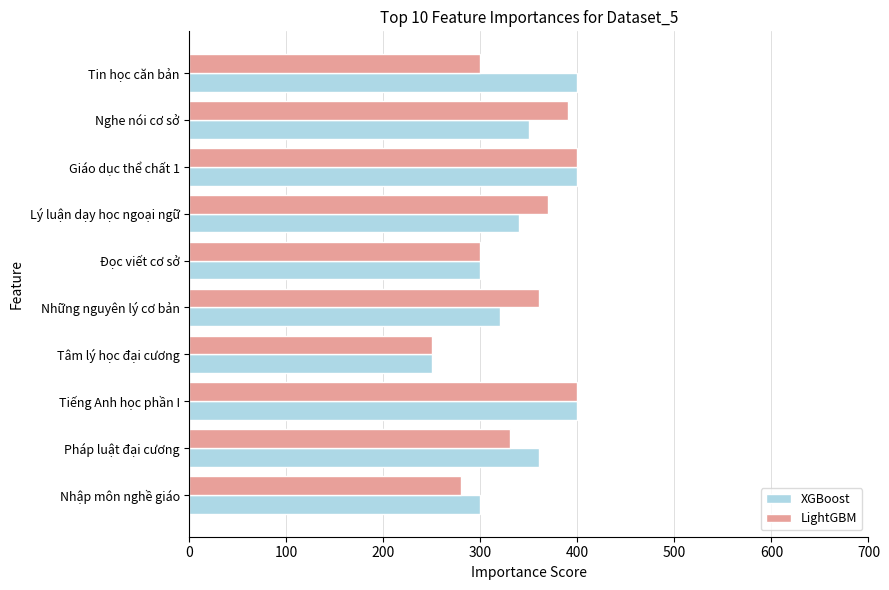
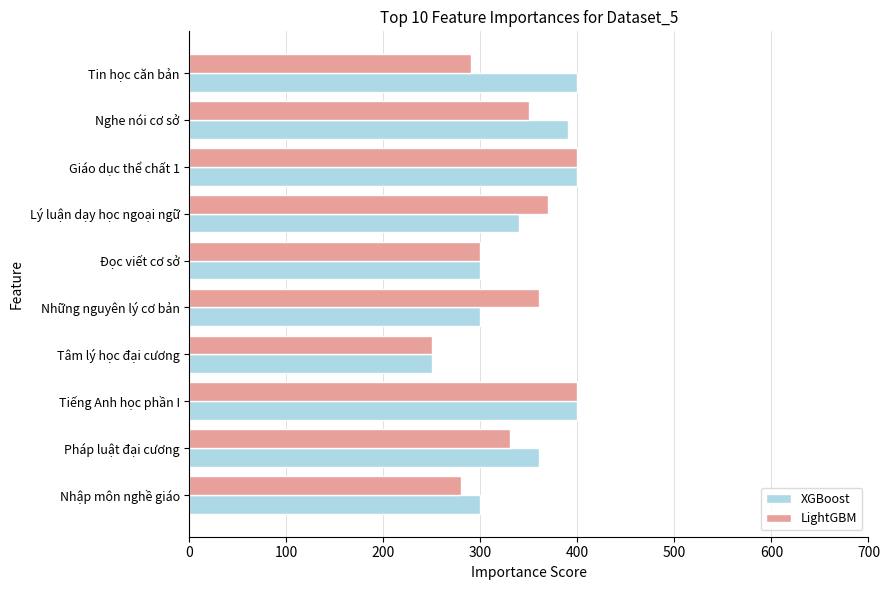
  {
    "XGBoost": {
      "Tin học căn bản": 400,
-     "Nghe nói cơ sở": 350,
+     "Nghe nói cơ sở": 390,
      "Giáo dục thể chất 1": 400,
      "Lý luận dạy học ngoại ngữ": 340,
      "Đọc viết cơ sở": 300,
-     "Những nguyên lý cơ bản": 320,
+     "Những nguyên lý cơ bản": 300,
      "Tâm lý học đại cương": 250,
      "Tiếng Anh học phần I": 400,
      "Pháp luật đại cương": 360,
      "Nhập môn nghề giáo": 300
    },
    "LightGBM": {
-     "Tin học căn bản": 300,
-     "Nghe nói cơ sở": 390,
+     "Tin học căn bản": 290,
+     "Nghe nói cơ sở": 350,
      "Giáo dục thể chất 1": 400,
      "Lý luận dạy học ngoại ngữ": 370,
      "Đọc viết cơ sở": 300,
      "Những nguyên lý cơ bản": 360,
      "Tâm lý học đại cương": 250,
      "Tiếng Anh học phần I": 400,
      "Pháp luật đại cương": 330,
      "Nhập môn nghề giáo": 280
    }
  }
